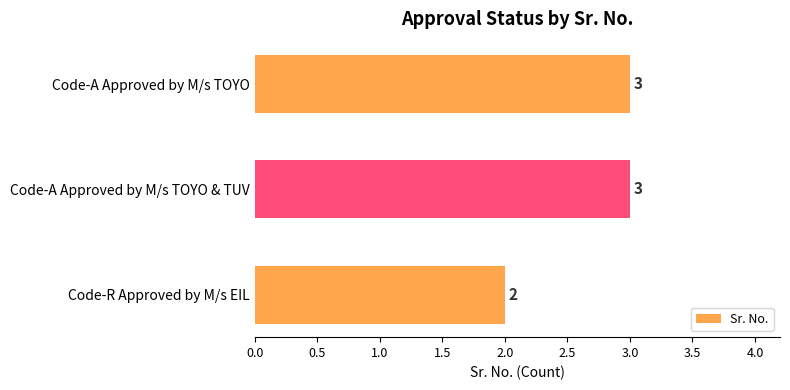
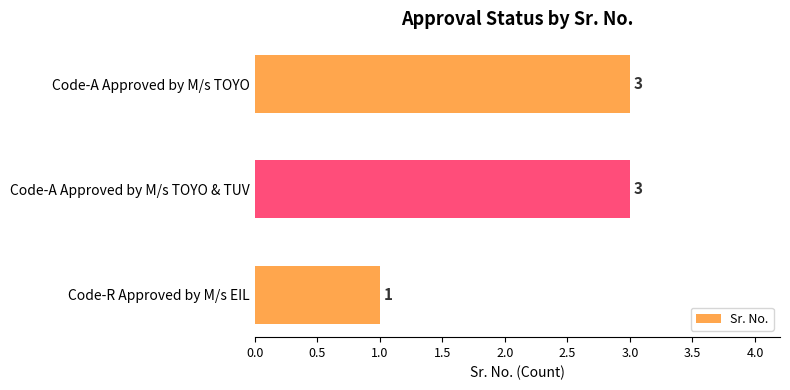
  {
    "Code-A Approved by M/s TOYO": 3,
    "Code-A Approved by M/s TOYO & TUV": 3,
-   "Code-R Approved by M/s EIL": 2
+   "Code-R Approved by M/s EIL": 1
  }
